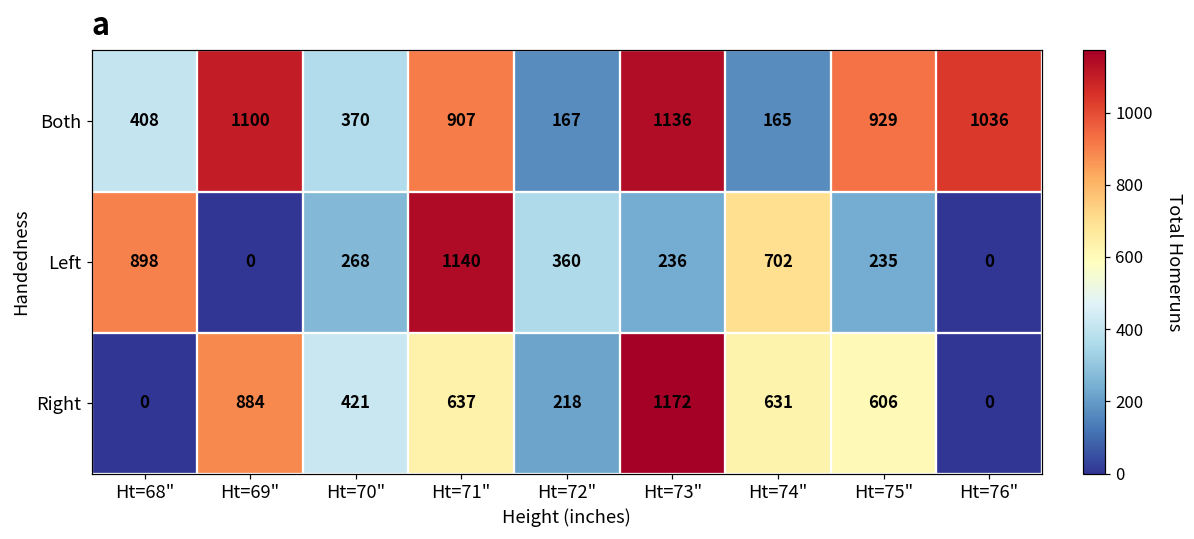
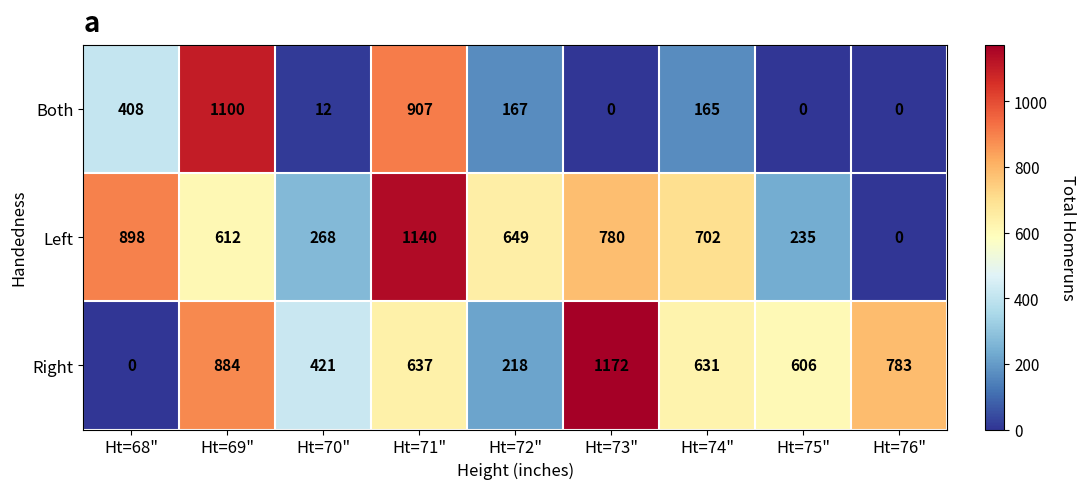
  {
    "Both": {
      "Ht=68\"": 408,
      "Ht=69\"": 1100,
-     "Ht=70\"": 370,
+     "Ht=70\"": 12,
      "Ht=71\"": 907,
      "Ht=72\"": 167,
-     "Ht=73\"": 1136,
+     "Ht=73\"": 0,
      "Ht=74\"": 165,
-     "Ht=75\"": 929,
-     "Ht=76\"": 1036
+     "Ht=75\"": 0,
+     "Ht=76\"": 0
    },
    "Left": {
      "Ht=68\"": 898,
-     "Ht=69\"": 0,
+     "Ht=69\"": 612,
      "Ht=70\"": 268,
      "Ht=71\"": 1140,
-     "Ht=72\"": 360,
-     "Ht=73\"": 236,
+     "Ht=72\"": 649,
+     "Ht=73\"": 780,
      "Ht=74\"": 702,
      "Ht=75\"": 235,
      "Ht=76\"": 0
    },
    "Right": {
      "Ht=68\"": 0,
      "Ht=69\"": 884,
      "Ht=70\"": 421,
      "Ht=71\"": 637,
      "Ht=72\"": 218,
      "Ht=73\"": 1172,
      "Ht=74\"": 631,
      "Ht=75\"": 606,
-     "Ht=76\"": 0
+     "Ht=76\"": 783
    }
  }
